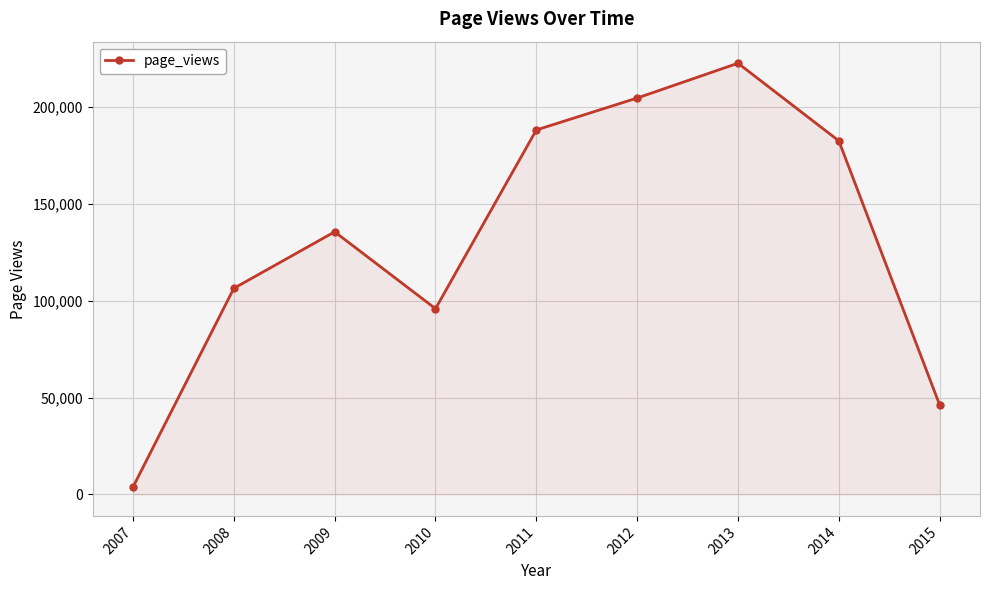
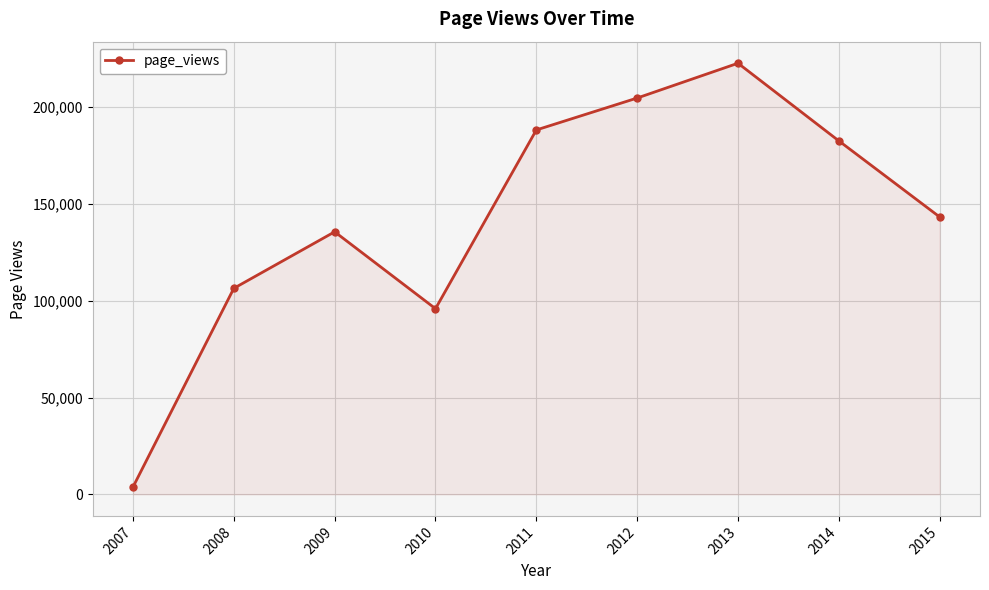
  {
    "2007": "4,000",
    "2008": "106,000",
    "2009": "136,000",
    "2010": "96,000",
    "2011": "188,000",
    "2012": "205,000",
    "2013": "223,000",
    "2014": "183,000",
-   "2015": "46,000"
+   "2015": "143,000"
  }
